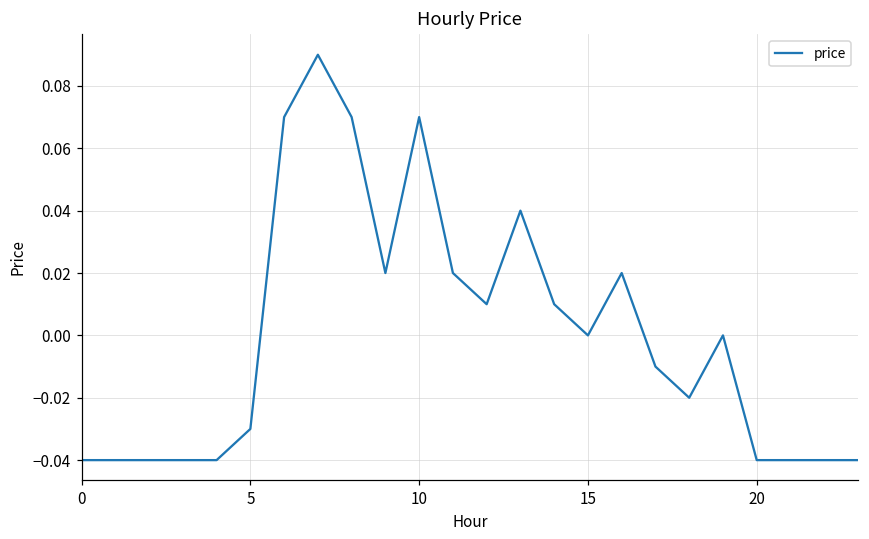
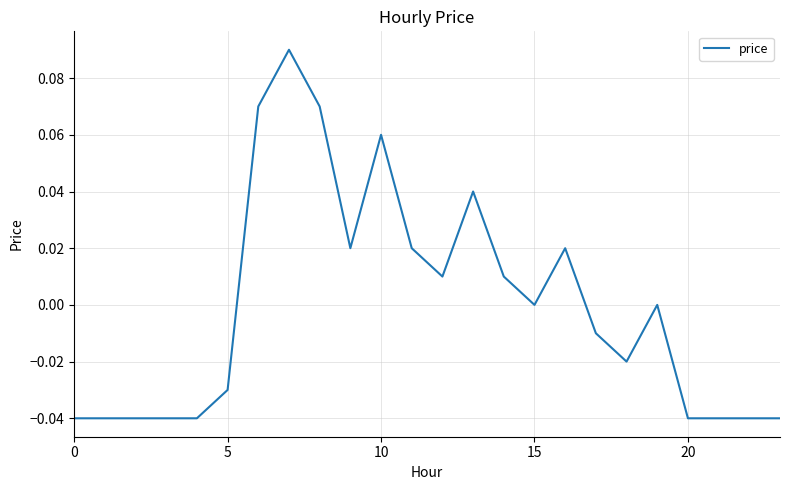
  {
    "0": -0.04,
    "5": -0.03,
-   "10": 0.07,
+   "10": 0.06,
    "15": 0.00,
    "20": -0.04
  }
